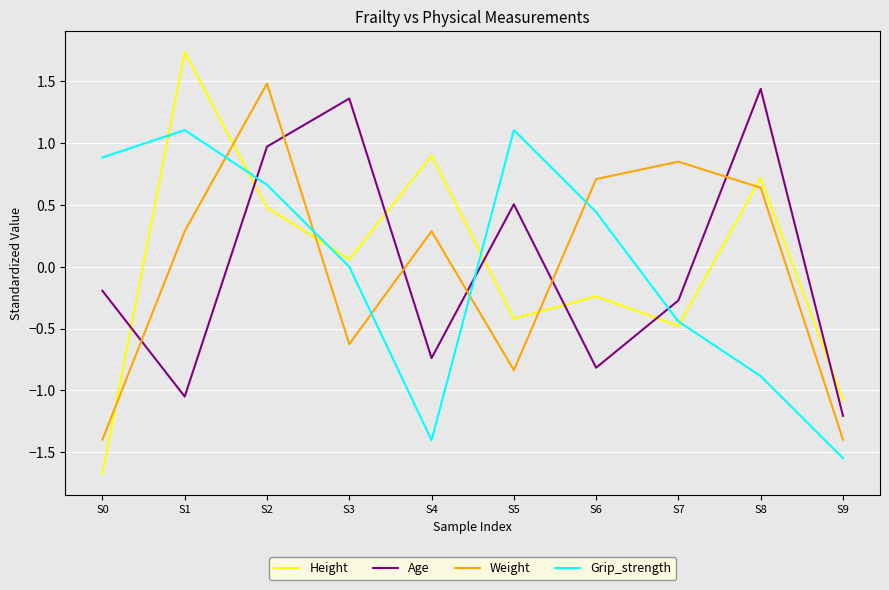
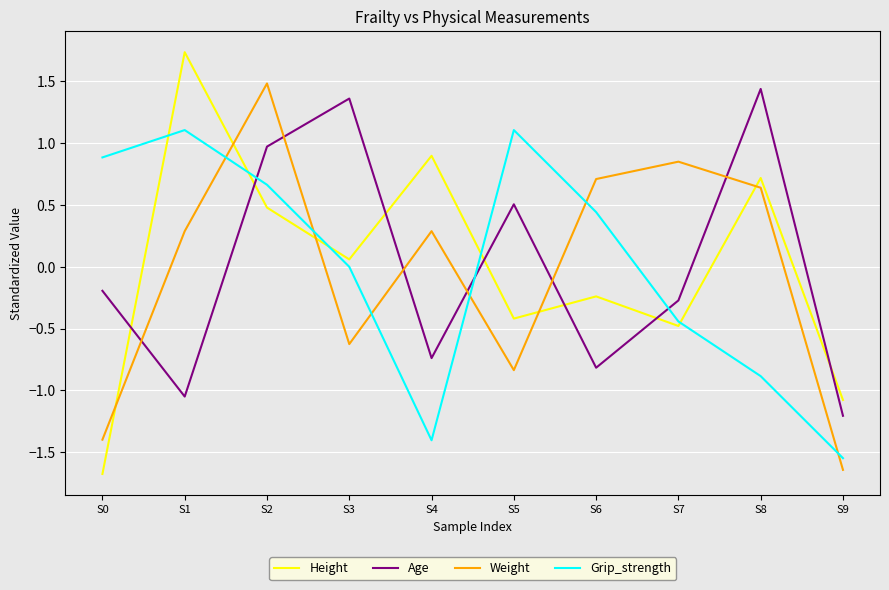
  {
    "Height": {
      "S0": -1.68,
      "S1": 1.74,
      "S2": 0.48,
      "S3": 0.06,
      "S4": 0.90,
      "S5": -0.42,
      "S6": -0.24,
      "S7": -0.48,
      "S8": 0.72,
      "S9": -1.08
    },
    "Age": {
      "S0": -0.19,
      "S1": -1.05,
      "S2": 0.97,
      "S3": 1.36,
      "S4": -0.74,
      "S5": 0.51,
      "S6": -0.82,
      "S7": -0.27,
      "S8": 1.44,
      "S9": -1.21
    },
    "Weight": {
      "S0": -1.40,
      "S1": 0.29,
      "S2": 1.48,
      "S3": -0.63,
      "S4": 0.29,
      "S5": -0.84,
      "S6": 0.71,
      "S7": 0.85,
      "S8": 0.64,
-     "S9": -1.40
+     "S9": -1.64
    },
    "Grip_strength": {
      "S0": 0.88,
      "S1": 1.11,
      "S2": 0.66,
      "S3": 0.00,
      "S4": -1.40,
      "S5": 1.11,
      "S6": 0.44,
      "S7": -0.44,
      "S8": -0.88,
      "S9": -1.55
    }
  }
